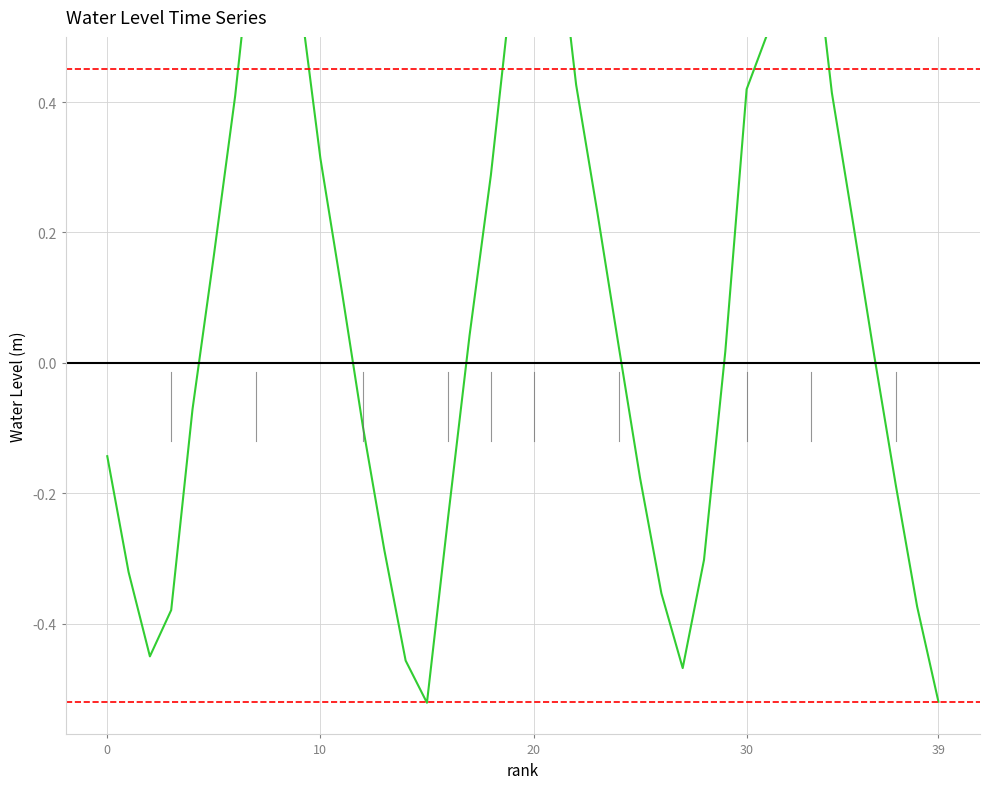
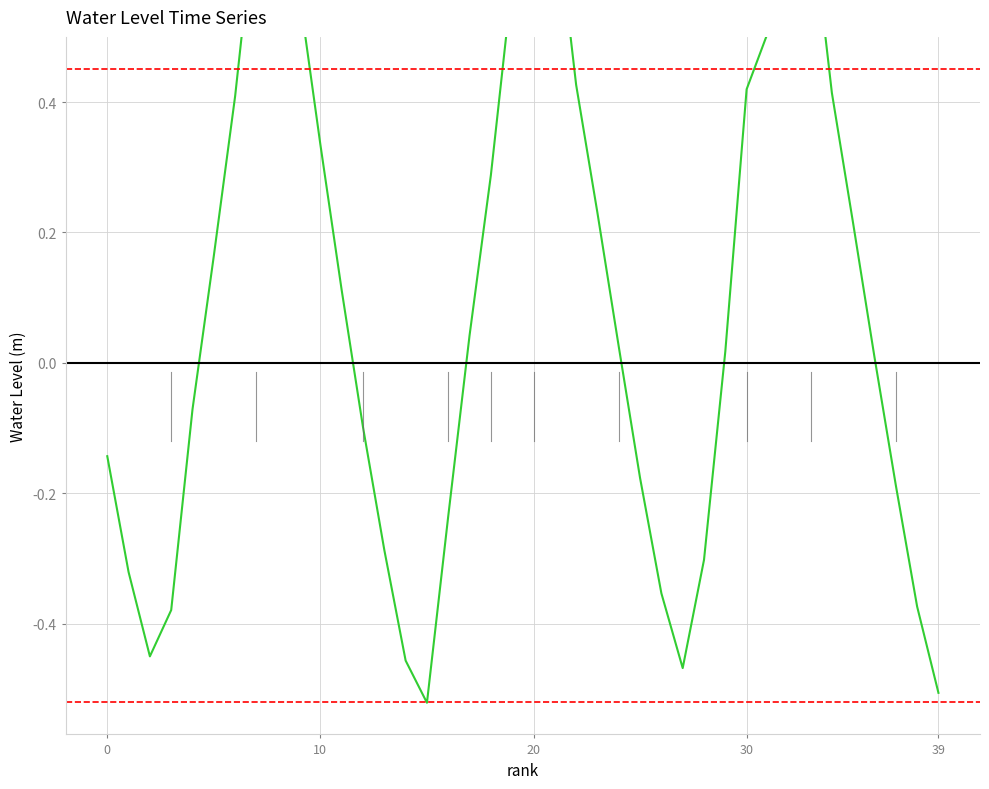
  {
    "0": -0.14,
-   "10": 0.31,
+   "10": 0.33,
    "30": 0.42,
-   "39": -0.52
+   "39": -0.51
  }
